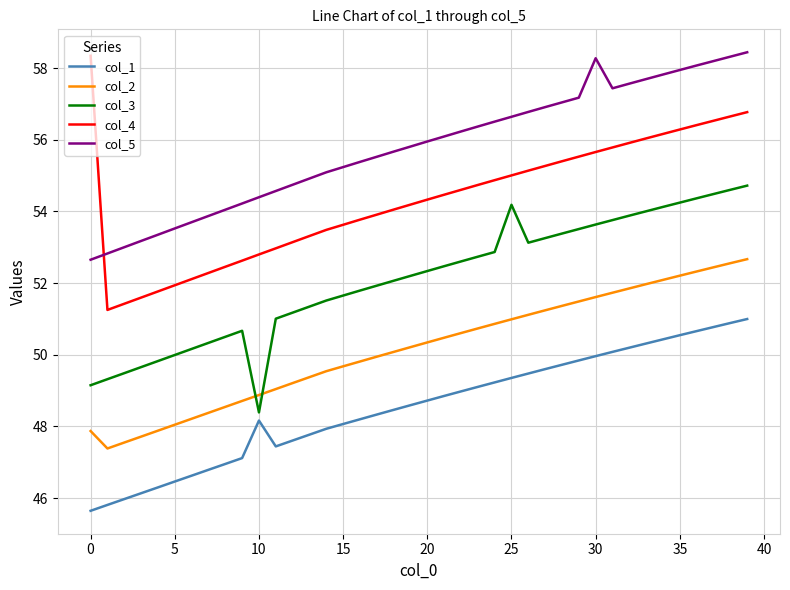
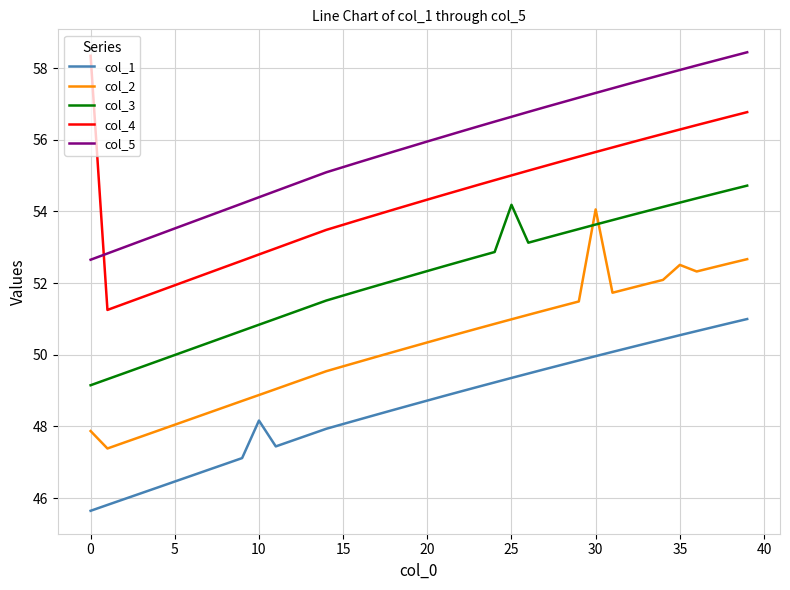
  {
    "col_1": {
      "0": 45.6,
      "5": 46.5,
      "10": 48.2,
      "15": 48.1,
      "20": 48.7,
      "25": 49.4,
      "30": 50.0,
      "35": 50.5
    },
    "col_2": {
      "0": 47.9,
      "5": 48.0,
      "10": 48.9,
      "15": 49.7,
      "20": 50.3,
      "25": 51.0,
-     "30": 51.6,
-     "35": 52.2
+     "30": 54.1,
+     "35": 52.5
    },
    "col_3": {
      "0": 49.1,
      "5": 50.0,
-     "10": 48.4,
+     "10": 50.8,
      "15": 51.7,
      "20": 52.3,
      "25": 54.2,
      "30": 53.6,
      "35": 54.2
    },
    "col_4": {
      "5": 51.9,
      "10": 52.8,
      "15": 53.6,
      "20": 54.3,
      "25": 55.0,
      "30": 55.7,
      "35": 56.3
    },
    "col_5": {
      "0": 52.7,
      "5": 53.5,
      "10": 54.4,
      "15": 55.2,
      "20": 56.0,
      "25": 56.6,
-     "30": 58.3,
+     "30": 57.3,
      "35": 57.9
    }
  }
